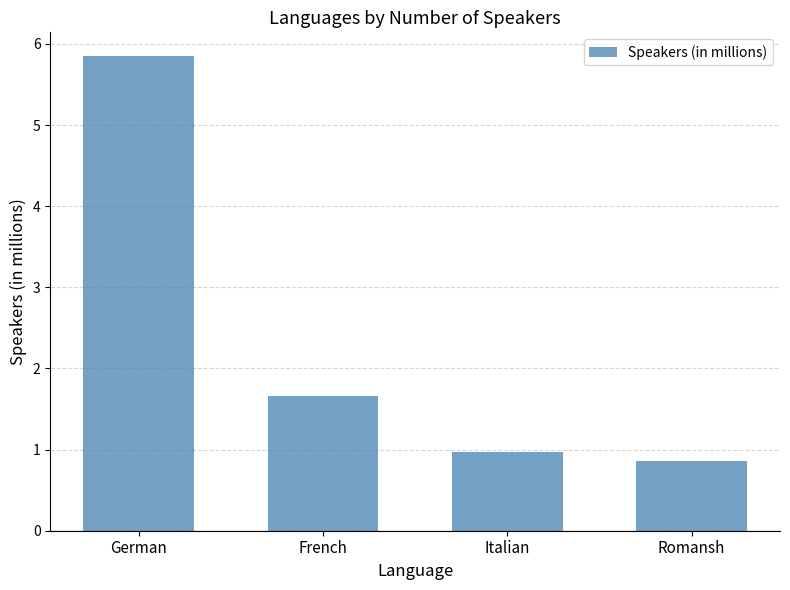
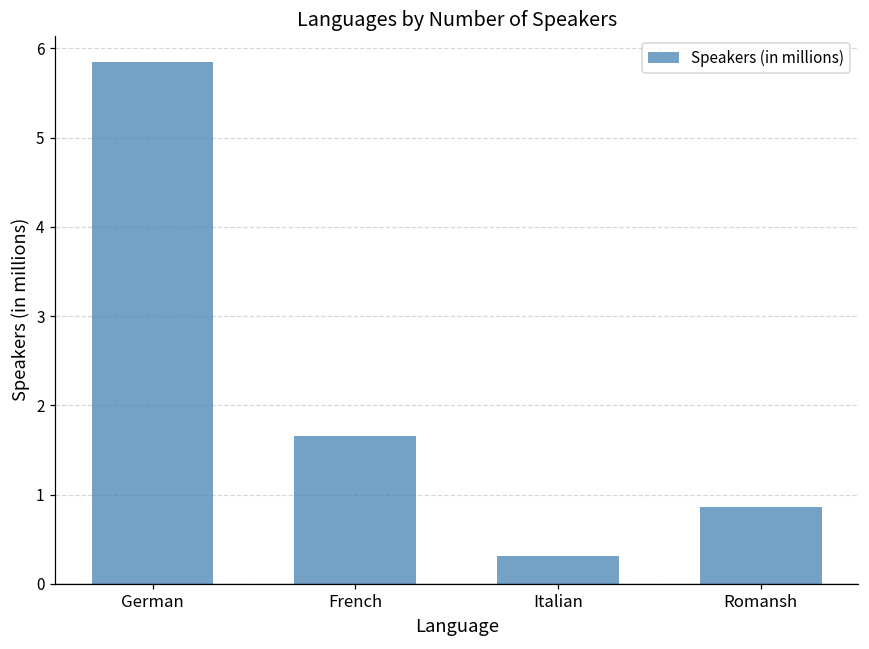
  {
    "German": 5.9,
    "French": 1.7,
-   "Italian": 1.0,
+   "Italian": 0.3,
    "Romansh": 0.9
  }
